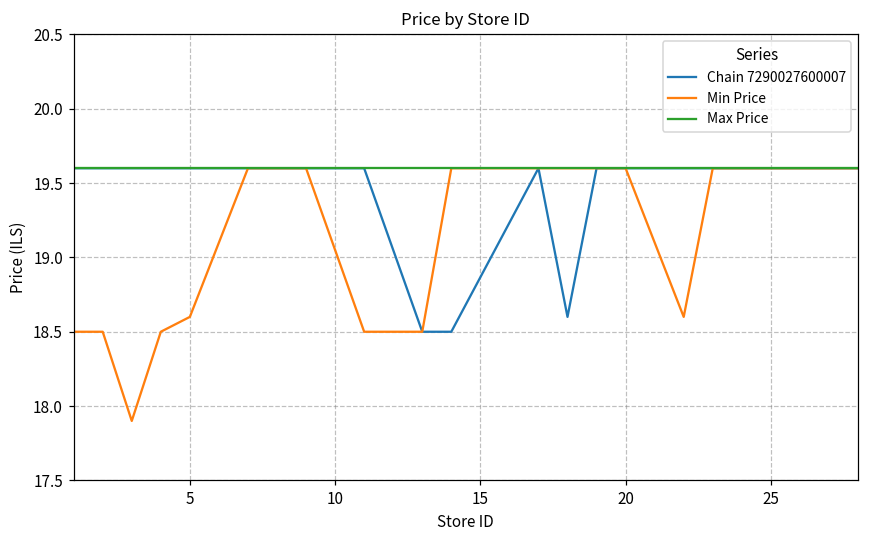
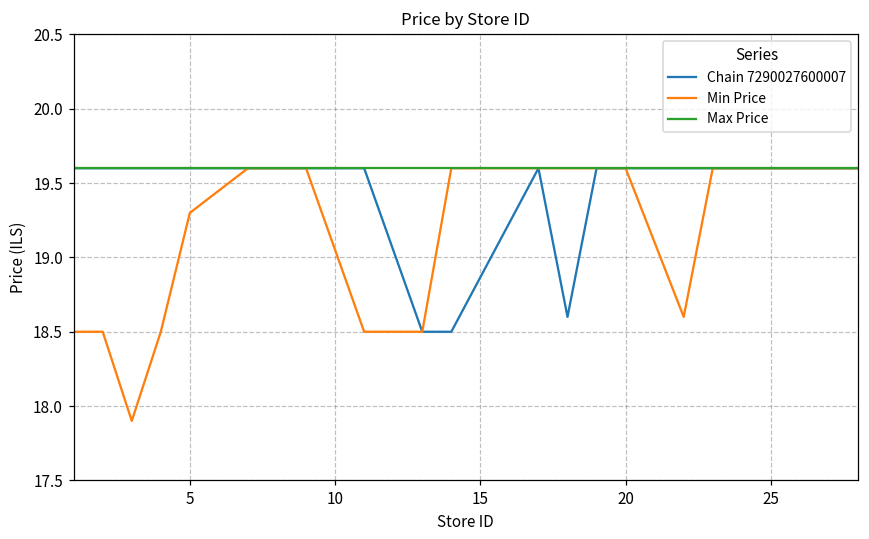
  {
    "Min Price": {
-     "5": 18.6
+     "5": 19.3
    }
  }
